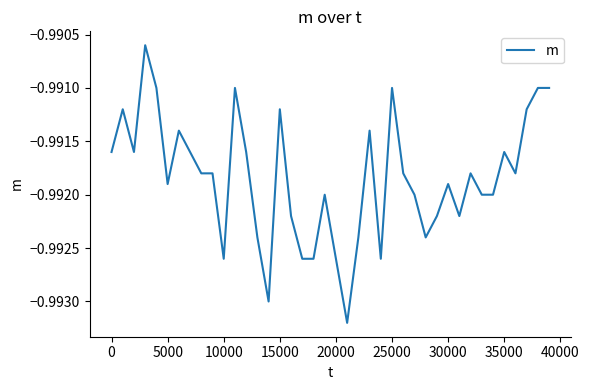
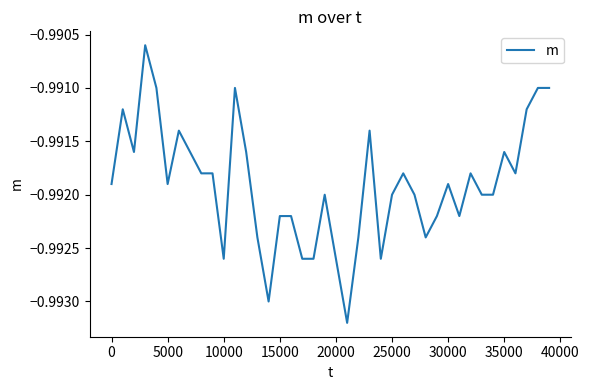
  {
-   "0": -0.9916,
+   "0": -0.9919,
    "5000": -0.9919,
    "10000": -0.9926,
-   "15000": -0.9912,
+   "15000": -0.9922,
    "20000": -0.9926,
-   "25000": -0.991,
+   "25000": -0.992,
    "30000": -0.9919,
    "35000": -0.9916
  }
